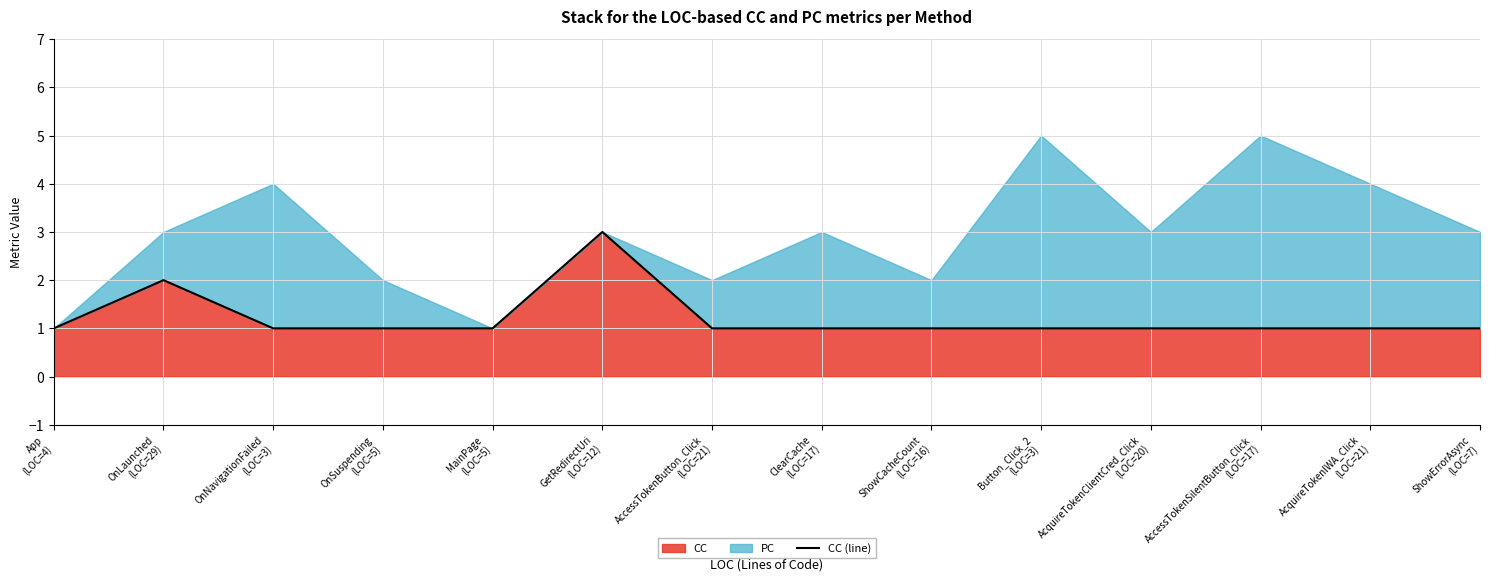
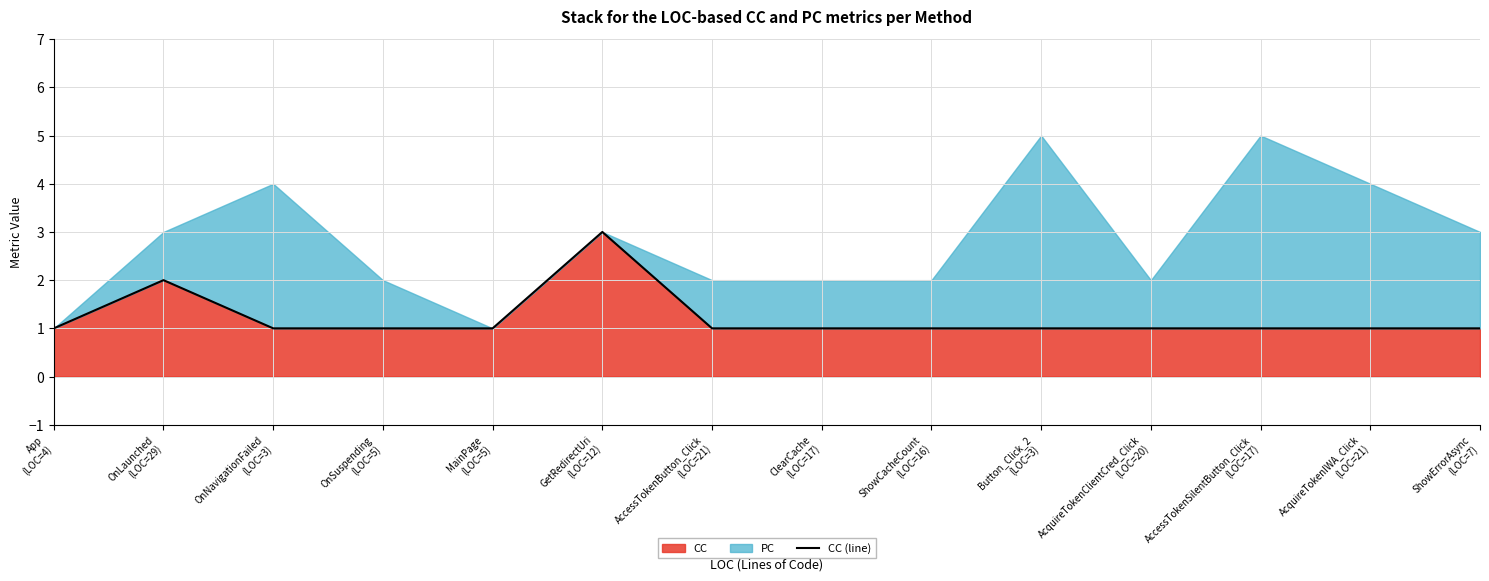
  {
    "CC": {
      "OnLaunched (LOC=29)": 2,
      "OnNavigationFailed (LOC=3)": 1,
      "OnSuspending (LOC=5)": 1,
      "AccessTokenButton_Click (LOC=21)": 1,
      "ClearCache (LOC=17)": 1,
      "ShowCacheCount (LOC=16)": 1,
      "Button_Click_2 (LOC=3)": 1,
      "AcquireTokenClientCred_Click (LOC=20)": 1,
      "AccessTokenSilentButton_Click (LOC=17)": 1,
      "AcquireTokenIWA_Click (LOC=21)": 1,
      "ShowErrorAsync (LOC=7)": 1
    },
    "PC": {
-     "ClearCache (LOC=17)": 2,
-     "AcquireTokenClientCred_Click (LOC=20)": 2
+     "ClearCache (LOC=17)": 1,
+     "AcquireTokenClientCred_Click (LOC=20)": 1
    }
  }
